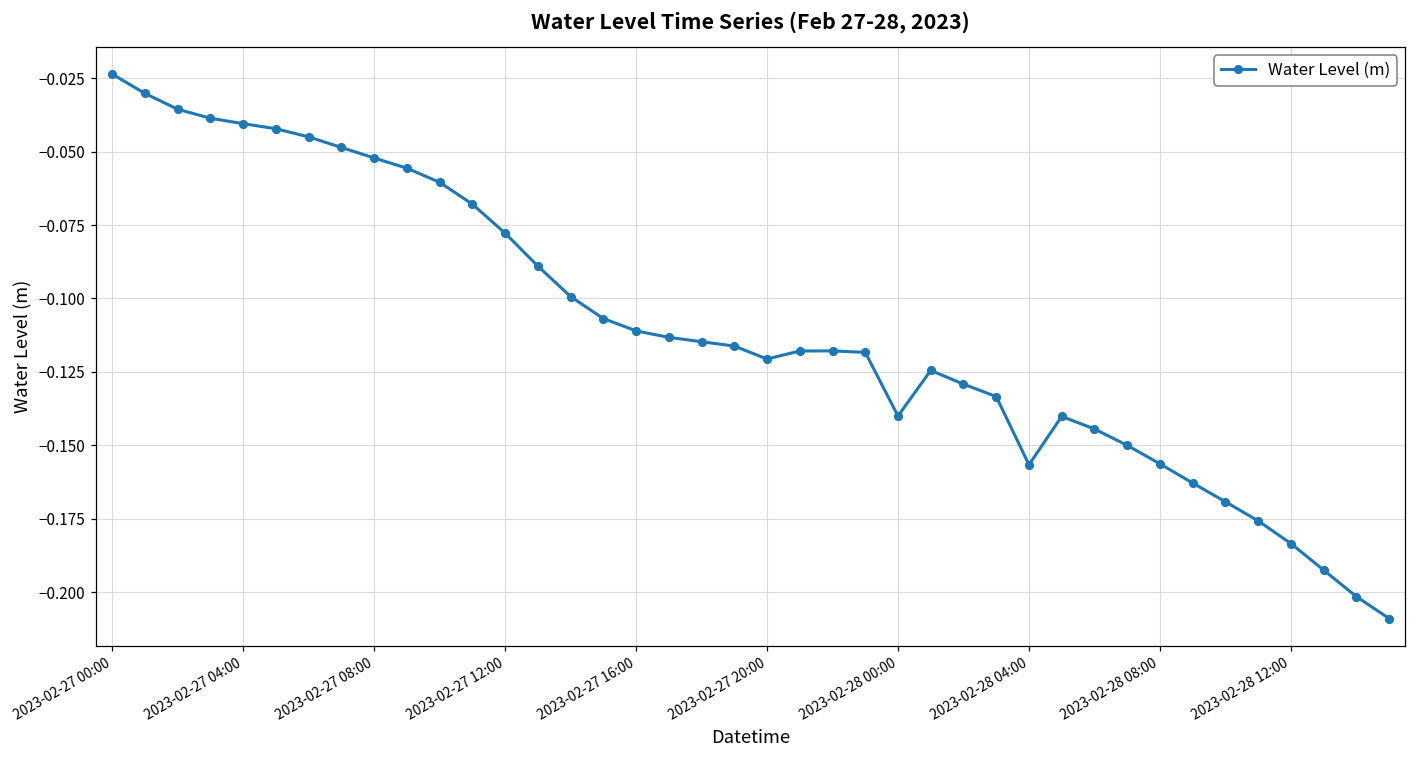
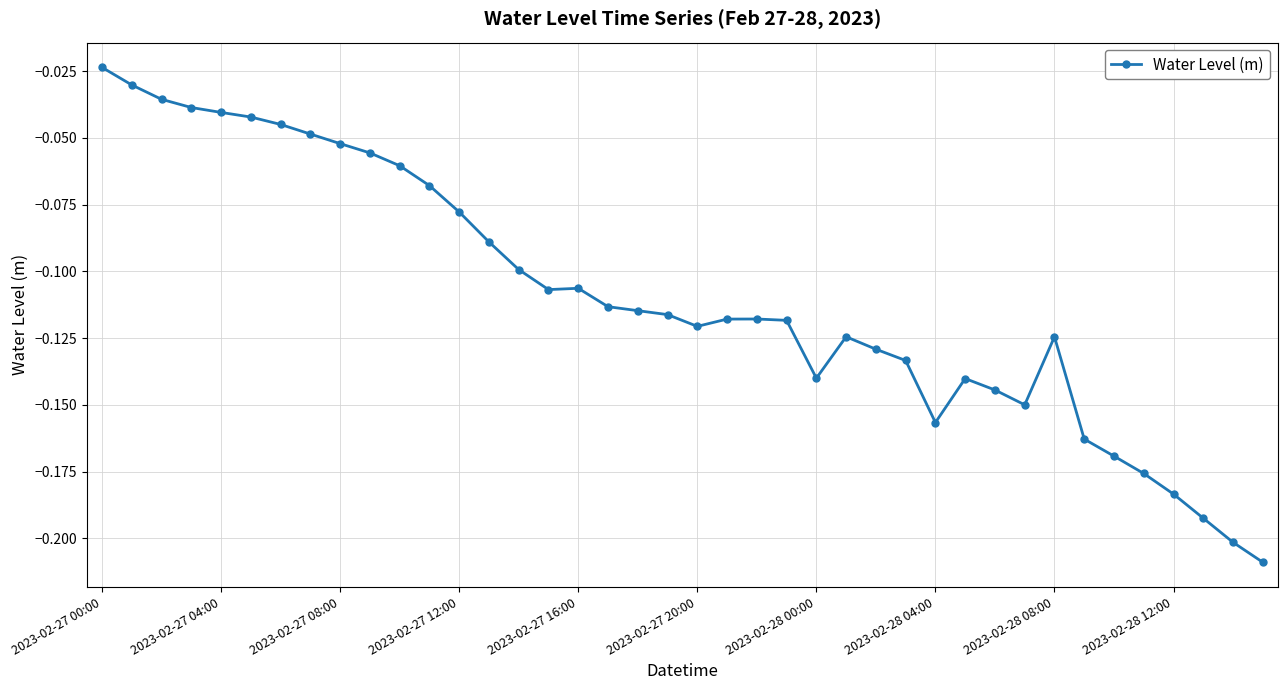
  {
    "2023-02-27 00:00": -0.024,
    "2023-02-27 04:00": -0.040,
    "2023-02-27 08:00": -0.052,
    "2023-02-27 12:00": -0.078,
-   "2023-02-27 16:00": -0.111,
+   "2023-02-27 16:00": -0.106,
    "2023-02-27 20:00": -0.121,
    "2023-02-28 00:00": -0.140,
    "2023-02-28 04:00": -0.157,
-   "2023-02-28 08:00": -0.156,
+   "2023-02-28 08:00": -0.125,
    "2023-02-28 12:00": -0.183
  }
